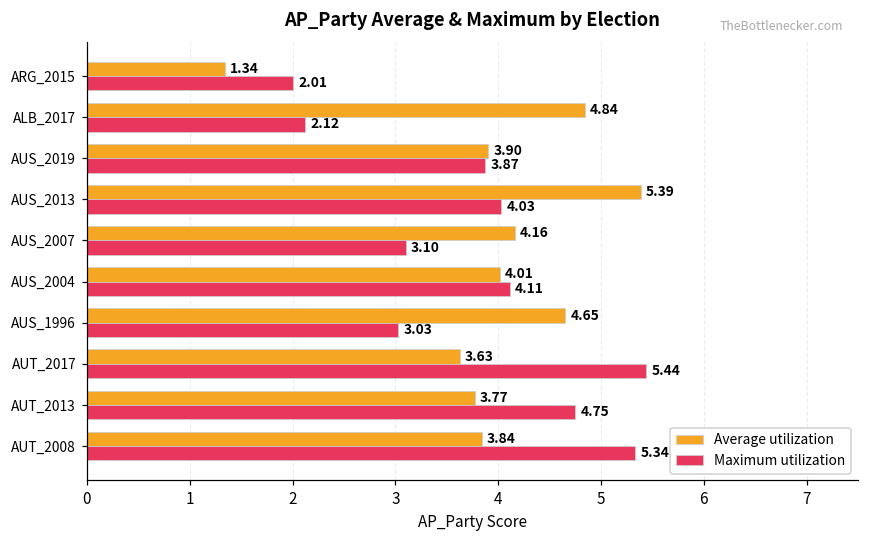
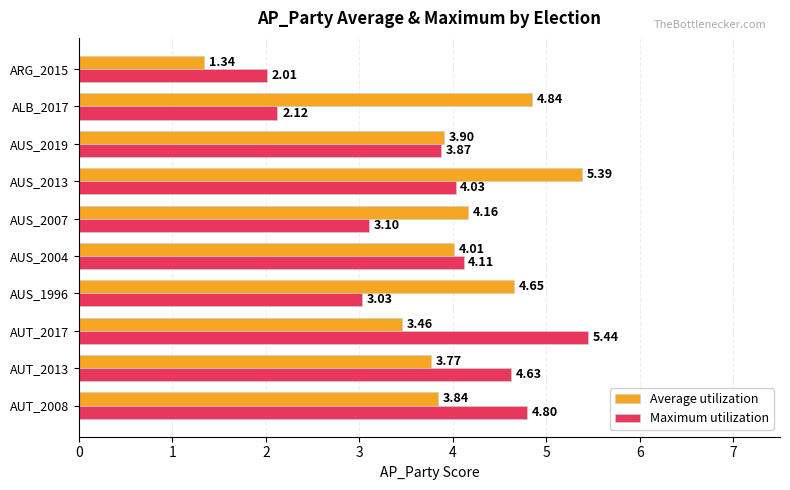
  {
    "Average utilization": {
      "ARG_2015": 1.34,
      "ALB_2017": 4.84,
      "AUS_2019": 3.90,
      "AUS_2013": 5.39,
      "AUS_2007": 4.16,
      "AUS_2004": 4.01,
      "AUS_1996": 4.65,
-     "AUT_2017": 3.63,
+     "AUT_2017": 3.46,
      "AUT_2013": 3.77,
      "AUT_2008": 3.84
    },
    "Maximum utilization": {
      "ARG_2015": 2.01,
      "ALB_2017": 2.12,
      "AUS_2019": 3.87,
      "AUS_2013": 4.03,
      "AUS_2007": 3.10,
      "AUS_2004": 4.11,
      "AUS_1996": 3.03,
      "AUT_2017": 5.44,
-     "AUT_2013": 4.75,
-     "AUT_2008": 5.34
+     "AUT_2013": 4.63,
+     "AUT_2008": 4.80
    }
  }
